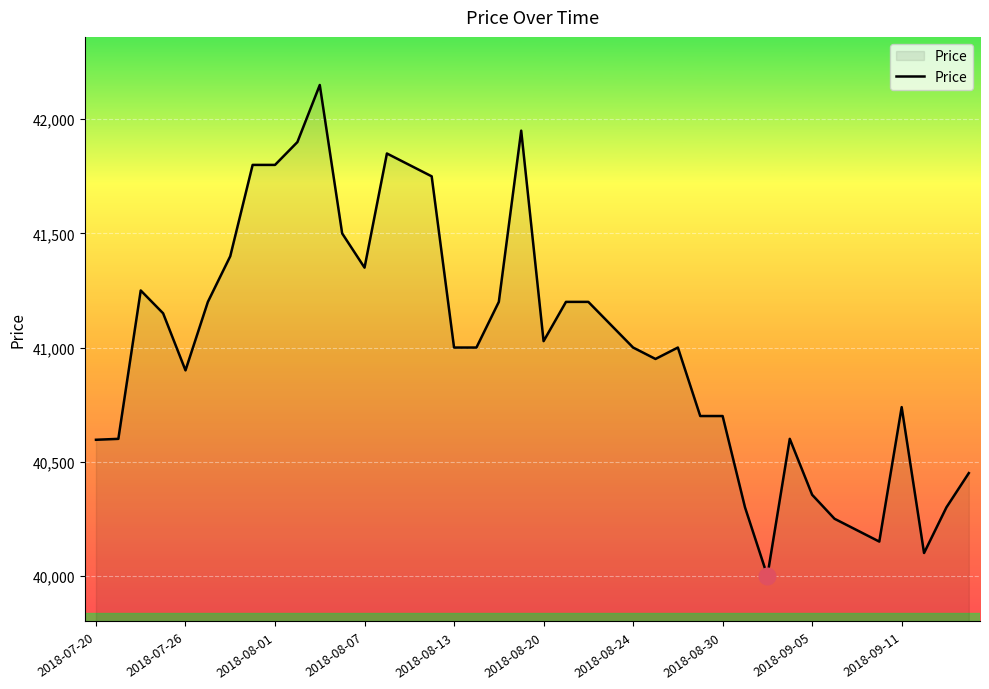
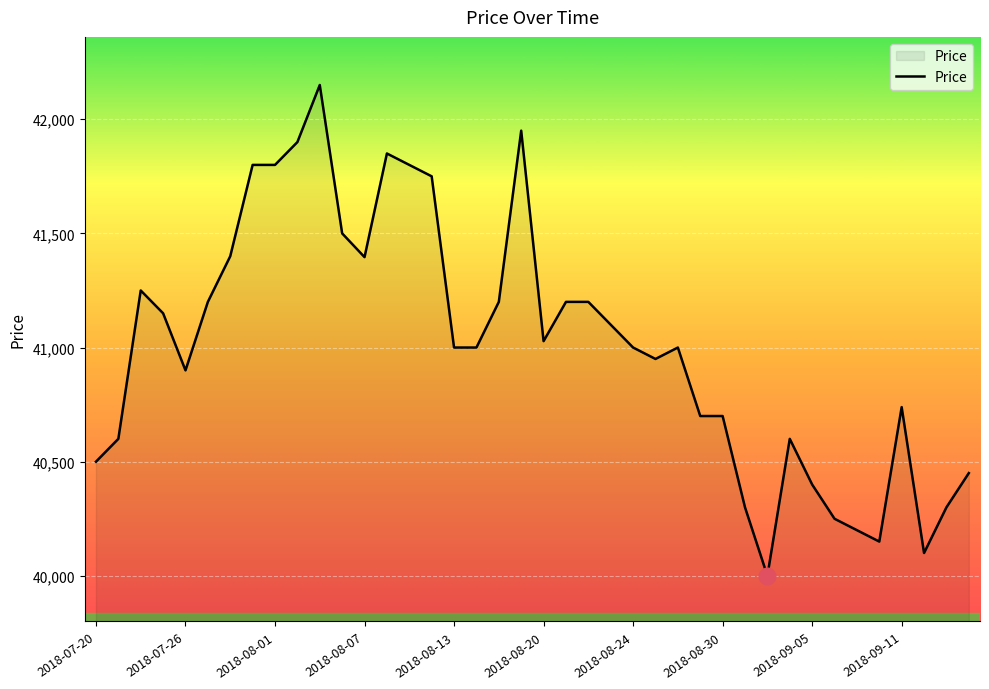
  {
    "Price": {
-     "2018-07-20": "40,600",
+     "2018-07-20": "40,500",
      "2018-07-26": "40,900",
      "2018-08-01": "41,800",
-     "2018-08-07": "41,350",
+     "2018-08-07": "41,400",
      "2018-08-13": "41,000",
      "2018-08-20": "41,030",
      "2018-08-24": "41,000",
      "2018-08-30": "40,700",
-     "2018-09-05": "40,360",
+     "2018-09-05": "40,400",
      "2018-09-11": "40,740"
    }
  }
